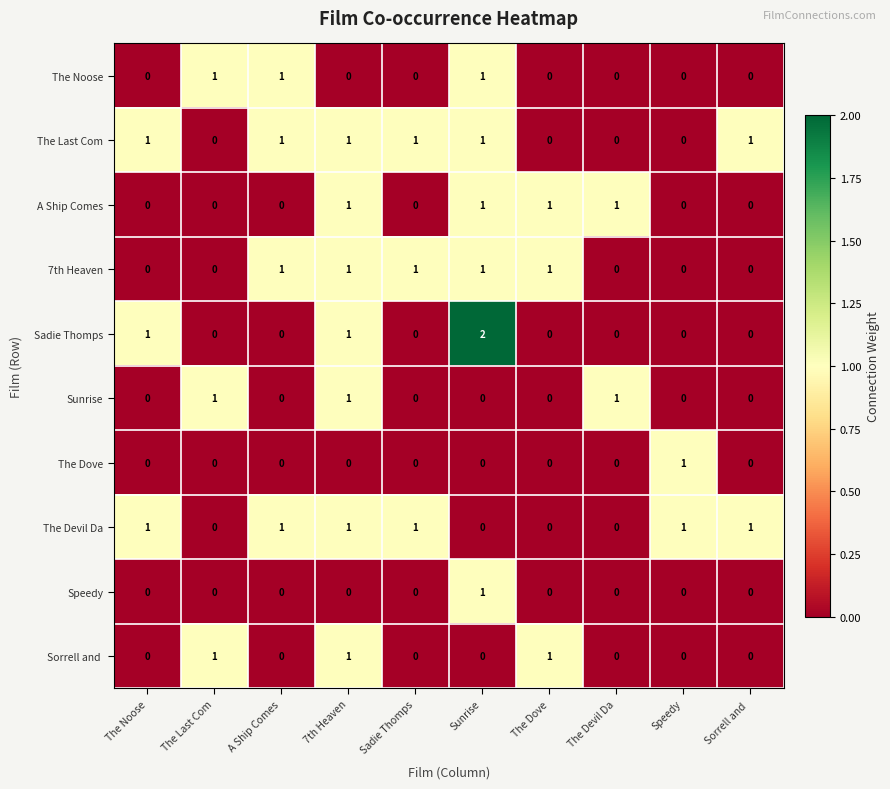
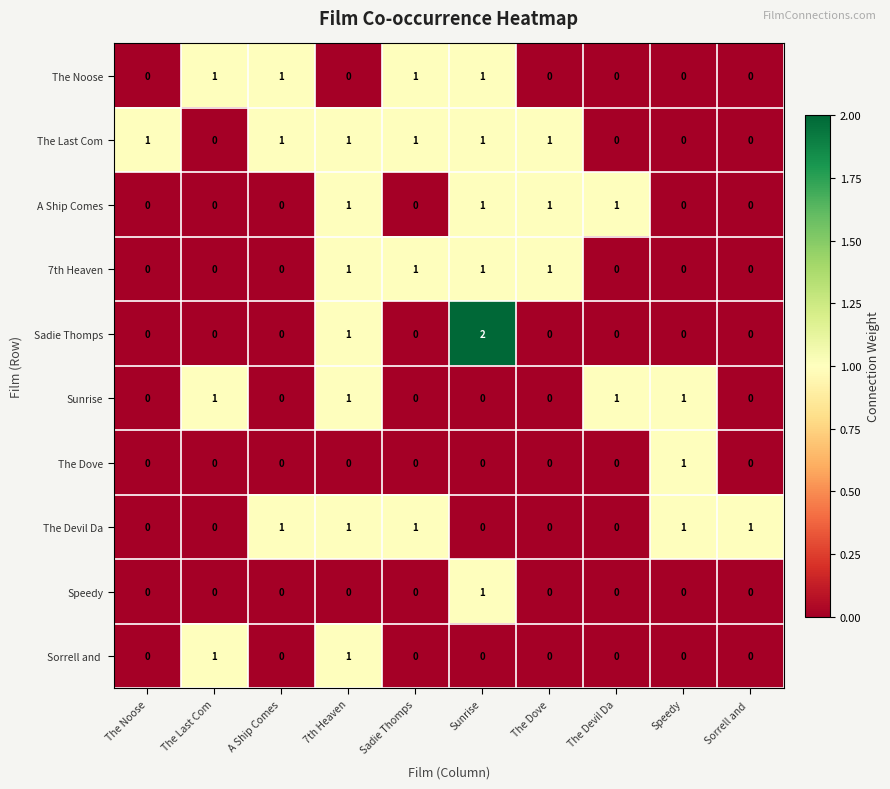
  {
    "The Noose": {
      "The Noose": 0,
      "The Last Com": 1,
      "A Ship Comes": 1,
      "7th Heaven": 0,
-     "Sadie Thomps": 0,
+     "Sadie Thomps": 1,
      "Sunrise": 1,
      "The Dove": 0,
      "The Devil Da": 0,
      "Speedy": 0,
      "Sorrell and": 0
    },
    "The Last Com": {
      "The Noose": 1,
      "The Last Com": 0,
      "A Ship Comes": 1,
      "7th Heaven": 1,
      "Sadie Thomps": 1,
      "Sunrise": 1,
-     "The Dove": 0,
+     "The Dove": 1,
      "The Devil Da": 0,
      "Speedy": 0,
-     "Sorrell and": 1
+     "Sorrell and": 0
    },
    "A Ship Comes": {
      "The Noose": 0,
      "The Last Com": 0,
      "A Ship Comes": 0,
      "7th Heaven": 1,
      "Sadie Thomps": 0,
      "Sunrise": 1,
      "The Dove": 1,
      "The Devil Da": 1,
      "Speedy": 0,
      "Sorrell and": 0
    },
    "7th Heaven": {
      "The Noose": 0,
      "The Last Com": 0,
-     "A Ship Comes": 1,
+     "A Ship Comes": 0,
      "7th Heaven": 1,
      "Sadie Thomps": 1,
      "Sunrise": 1,
      "The Dove": 1,
      "The Devil Da": 0,
      "Speedy": 0,
      "Sorrell and": 0
    },
    "Sadie Thomps": {
-     "The Noose": 1,
+     "The Noose": 0,
      "The Last Com": 0,
      "A Ship Comes": 0,
      "7th Heaven": 1,
      "Sadie Thomps": 0,
      "Sunrise": 2,
      "The Dove": 0,
      "The Devil Da": 0,
      "Speedy": 0,
      "Sorrell and": 0
    },
    "Sunrise": {
      "The Noose": 0,
      "The Last Com": 1,
      "A Ship Comes": 0,
      "7th Heaven": 1,
      "Sadie Thomps": 0,
      "Sunrise": 0,
      "The Dove": 0,
      "The Devil Da": 1,
-     "Speedy": 0,
+     "Speedy": 1,
      "Sorrell and": 0
    },
    "The Dove": {
      "The Noose": 0,
      "The Last Com": 0,
      "A Ship Comes": 0,
      "7th Heaven": 0,
      "Sadie Thomps": 0,
      "Sunrise": 0,
      "The Dove": 0,
      "The Devil Da": 0,
      "Speedy": 1,
      "Sorrell and": 0
    },
    "The Devil Da": {
-     "The Noose": 1,
+     "The Noose": 0,
      "The Last Com": 0,
      "A Ship Comes": 1,
      "7th Heaven": 1,
      "Sadie Thomps": 1,
      "Sunrise": 0,
      "The Dove": 0,
      "The Devil Da": 0,
      "Speedy": 1,
      "Sorrell and": 1
    },
    "Speedy": {
      "The Noose": 0,
      "The Last Com": 0,
      "A Ship Comes": 0,
      "7th Heaven": 0,
      "Sadie Thomps": 0,
      "Sunrise": 1,
      "The Dove": 0,
      "The Devil Da": 0,
      "Speedy": 0,
      "Sorrell and": 0
    },
    "Sorrell and": {
      "The Noose": 0,
      "The Last Com": 1,
      "A Ship Comes": 0,
      "7th Heaven": 1,
      "Sadie Thomps": 0,
      "Sunrise": 0,
-     "The Dove": 1,
+     "The Dove": 0,
      "The Devil Da": 0,
      "Speedy": 0,
      "Sorrell and": 0
    }
  }
